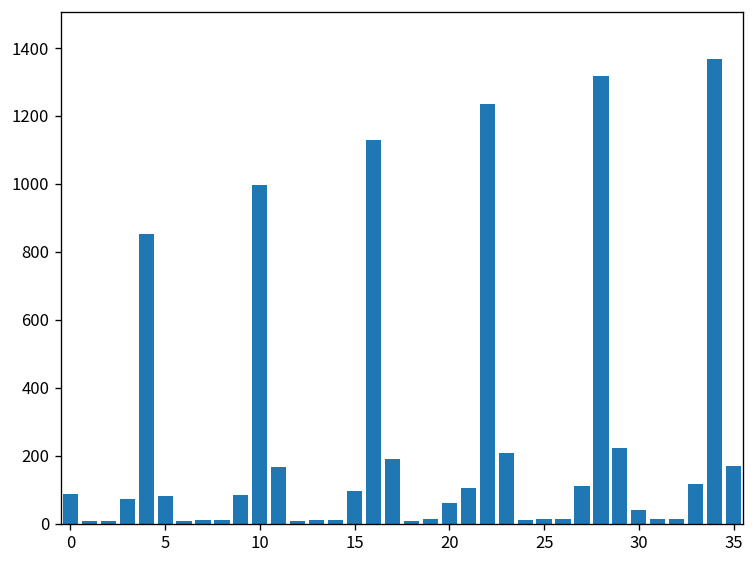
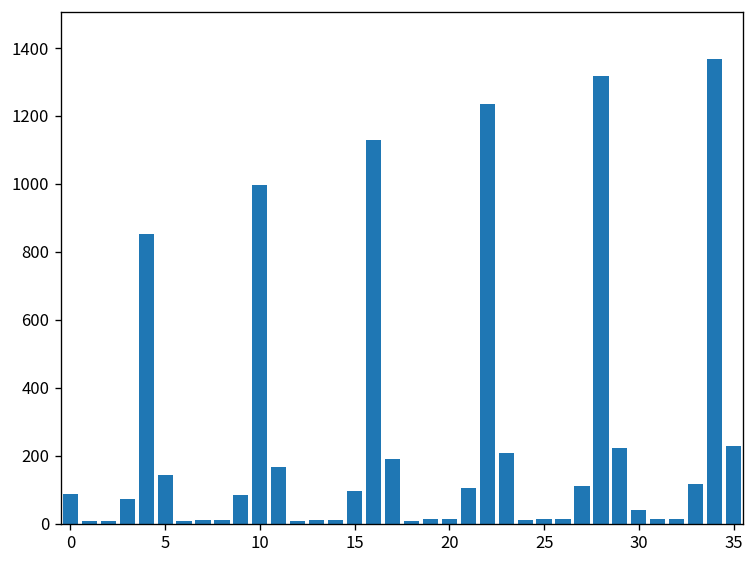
  {
    "0": 90,
-   "5": 80,
+   "5": 140,
    "10": 1000,
    "15": 100,
-   "20": 60,
+   "20": 10,
    "25": 10,
    "30": 40,
-   "35": 170
+   "35": 230
  }
